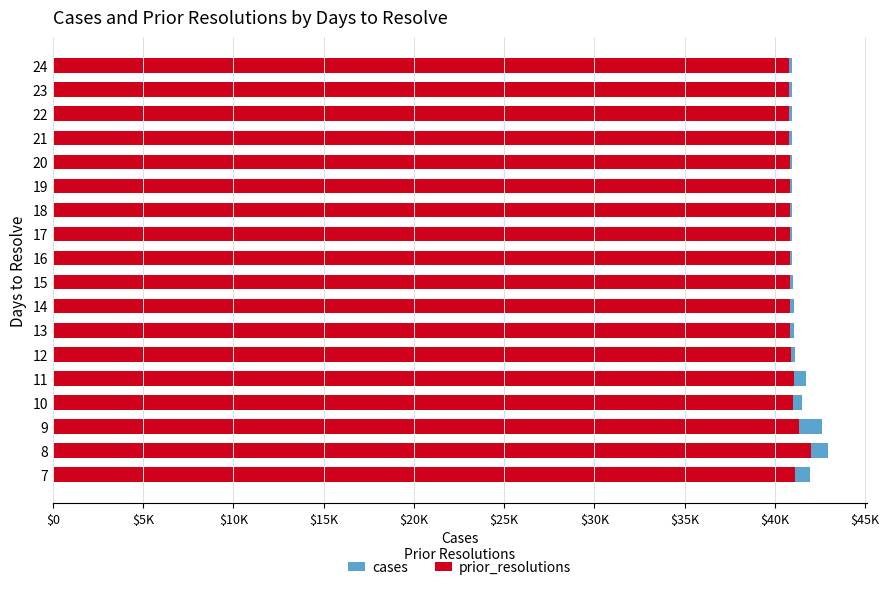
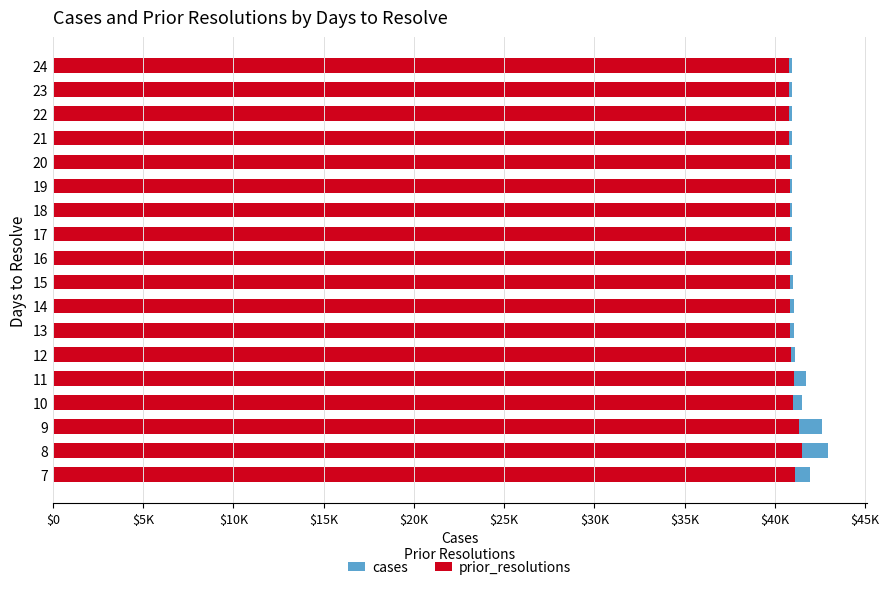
  {
    "cases": {
      "24": "$40900",
      "23": "$40900",
      "22": "$40900",
      "21": "$40900",
      "20": "$40900",
      "19": "$40900",
      "18": "$40900",
      "17": "$41000",
      "16": "$41000",
      "15": "$41000",
      "14": "$41000",
      "13": "$41000",
      "12": "$41100",
      "11": "$41700",
      "10": "$41500",
      "9": "$42600",
      "8": "$42900",
      "7": "$41900"
    },
    "prior_resolutions": {
-     "8": "$42000"
+     "8": "$41500"
    }
  }
